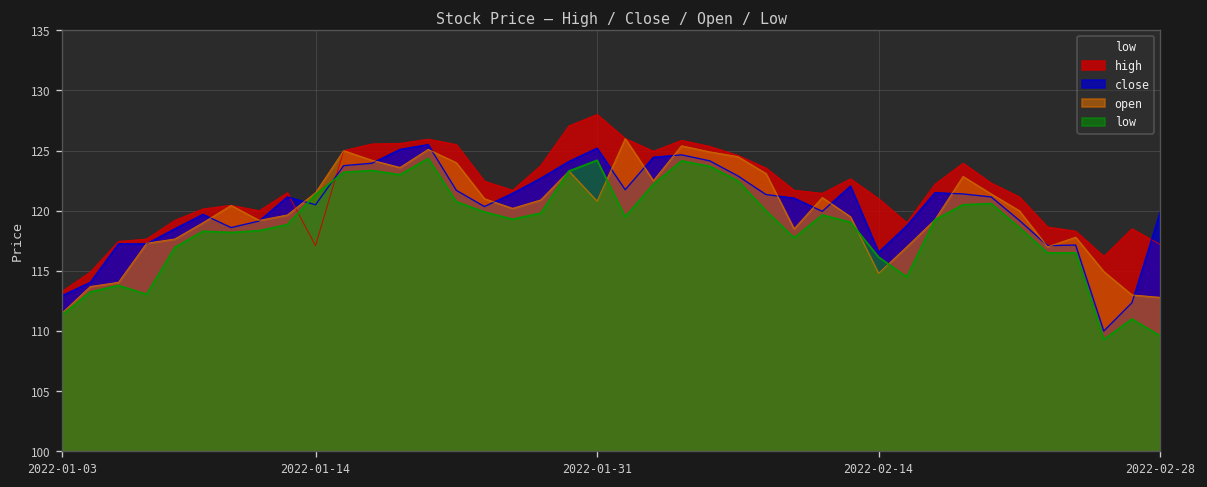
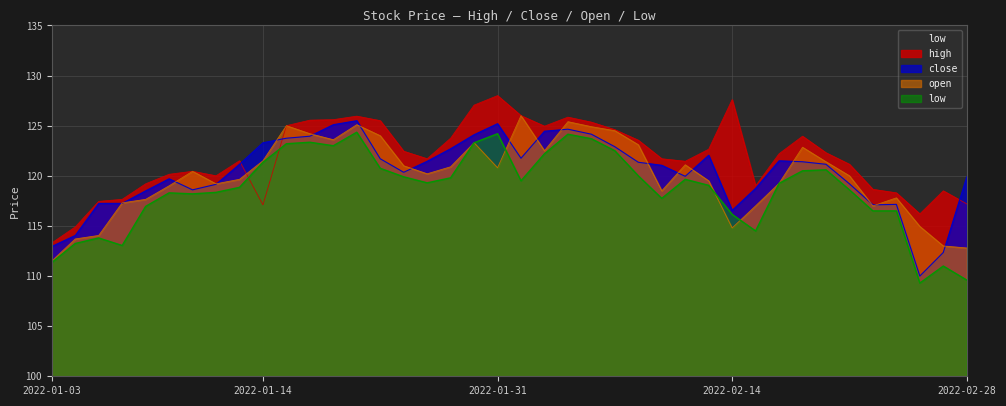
  {
    "high": {
      "2022-01-03": 113.3,
      "2022-01-14": 117.1,
      "2022-01-31": 128.0,
-     "2022-02-14": 121.0,
+     "2022-02-14": 127.6,
      "2022-02-28": 117.2
    },
    "close": {
      "2022-01-03": 113.0,
-     "2022-01-14": 120.5,
+     "2022-01-14": 123.3,
      "2022-01-31": 125.2,
      "2022-02-14": 116.6,
      "2022-02-28": 119.9
    },
    "open": {
      "2022-01-31": 120.8,
      "2022-02-14": 114.8,
      "2022-02-28": 112.8
    },
    "low": {
      "2022-01-31": 124.2,
      "2022-02-14": 116.2,
      "2022-02-28": 109.6
    }
  }
